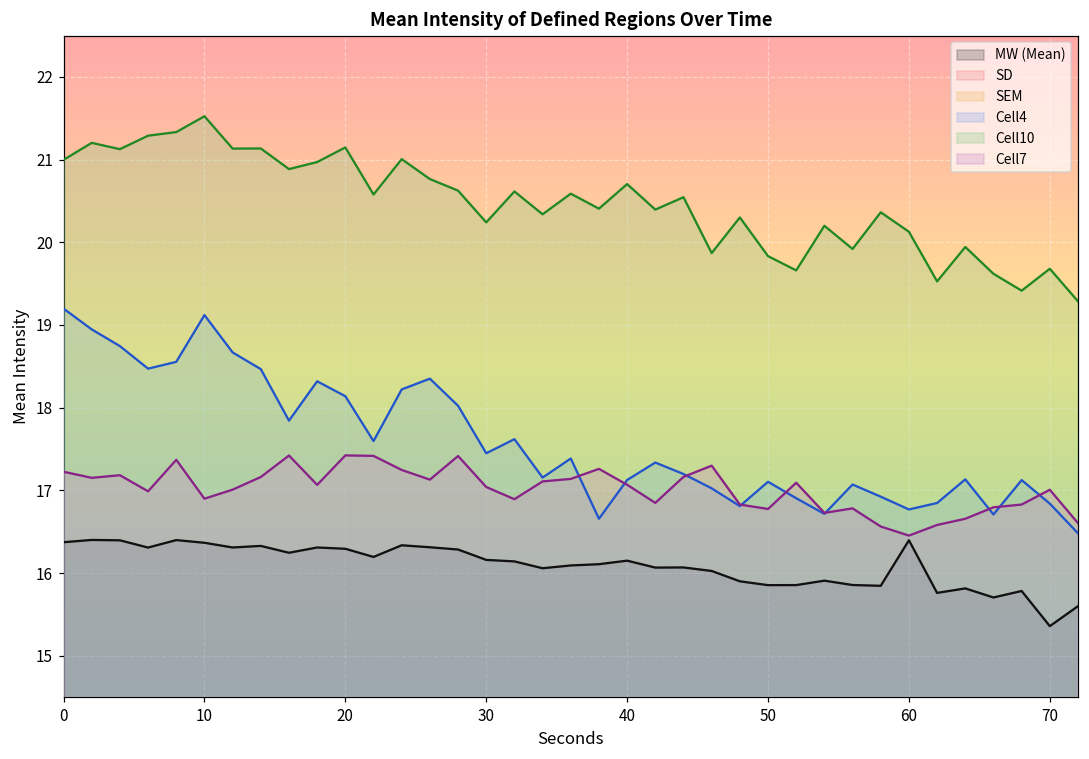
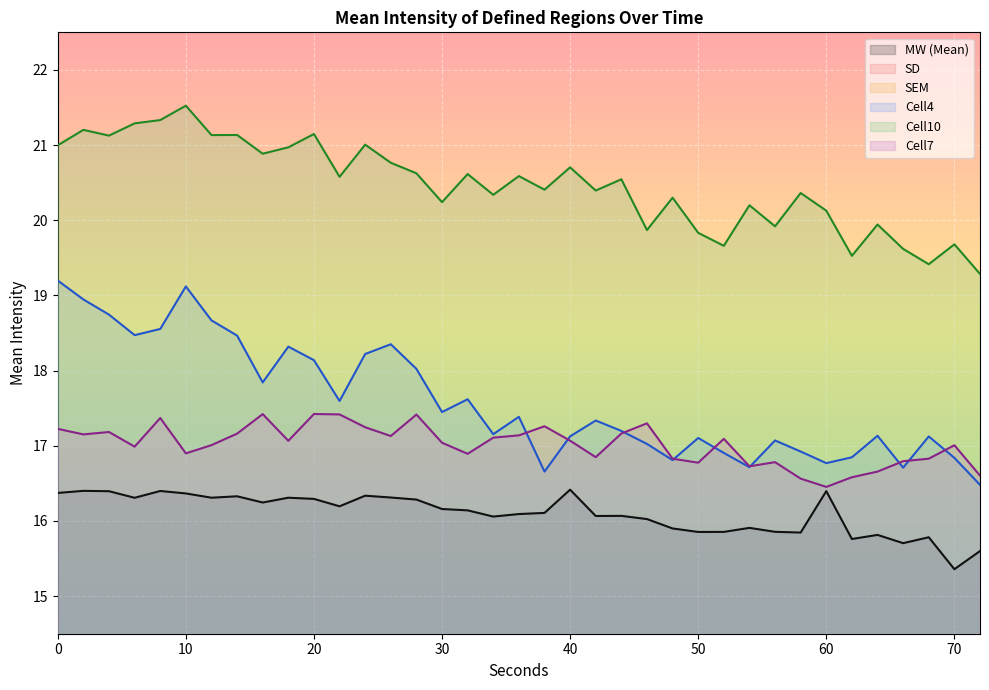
  {
    "MW (Mean)": {
      "0": 16.4,
      "10": 16.4,
      "20": 16.3,
      "30": 16.2,
-     "40": 16.1,
+     "40": 16.4,
      "50": 15.9,
      "60": 16.4,
      "70": 15.4
    }
  }
